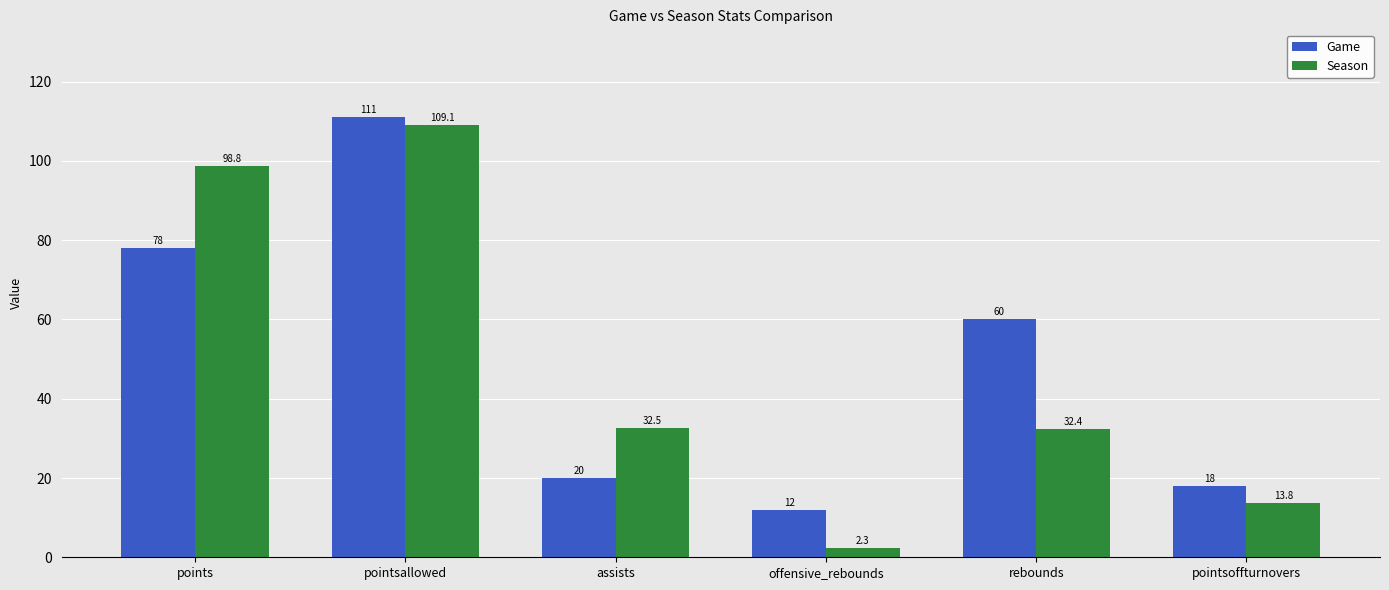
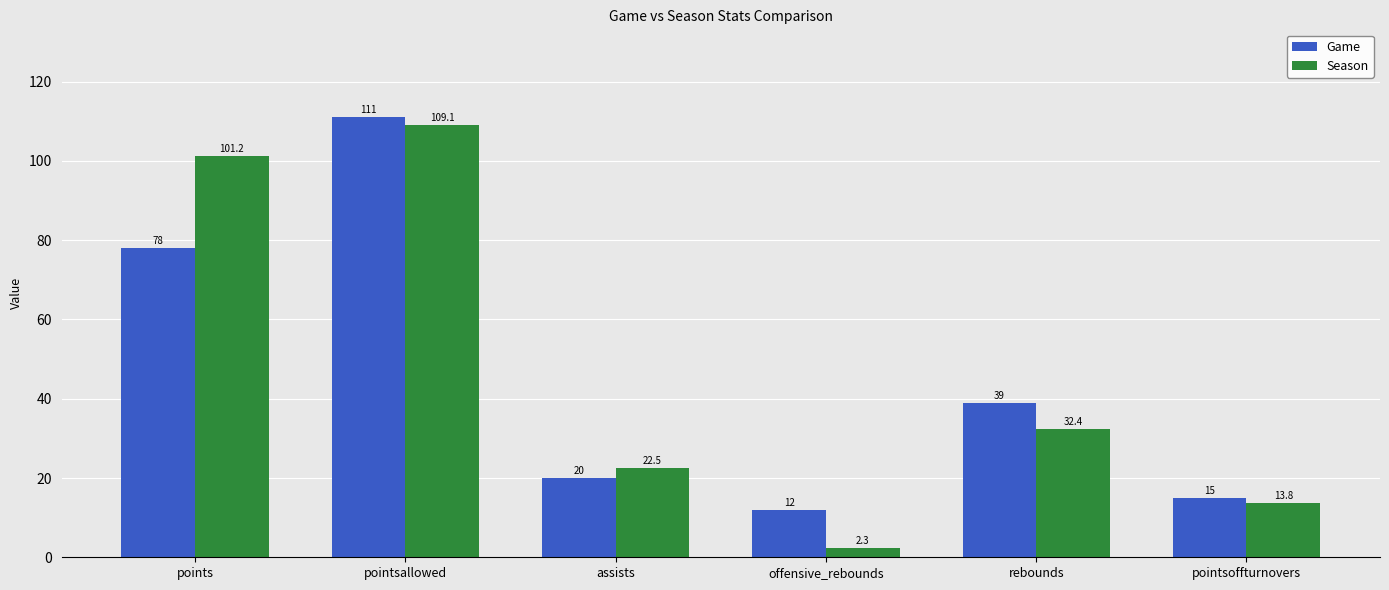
  {
    "Game": {
      "points": 78,
      "pointsallowed": 111,
      "assists": 20,
      "offensive_rebounds": 12,
-     "rebounds": 60,
-     "pointsoffturnovers": 18
+     "rebounds": 39,
+     "pointsoffturnovers": 15
    },
    "Season": {
-     "points": 98.8,
+     "points": 101.2,
      "pointsallowed": 109.1,
-     "assists": 32.5,
+     "assists": 22.5,
      "offensive_rebounds": 2.3,
      "rebounds": 32.4,
      "pointsoffturnovers": 13.8
    }
  }
